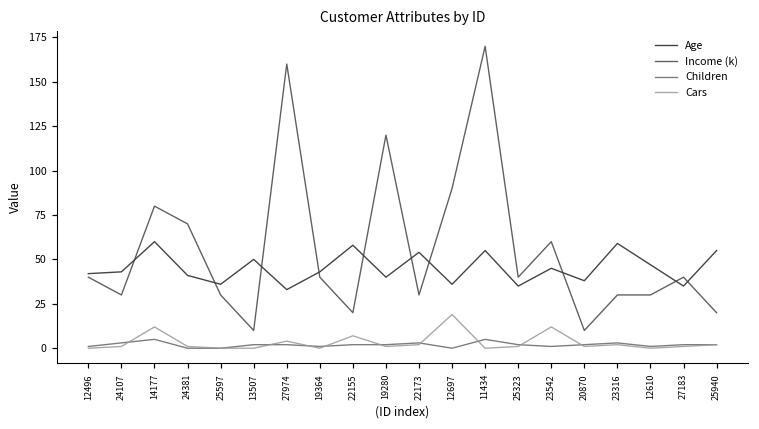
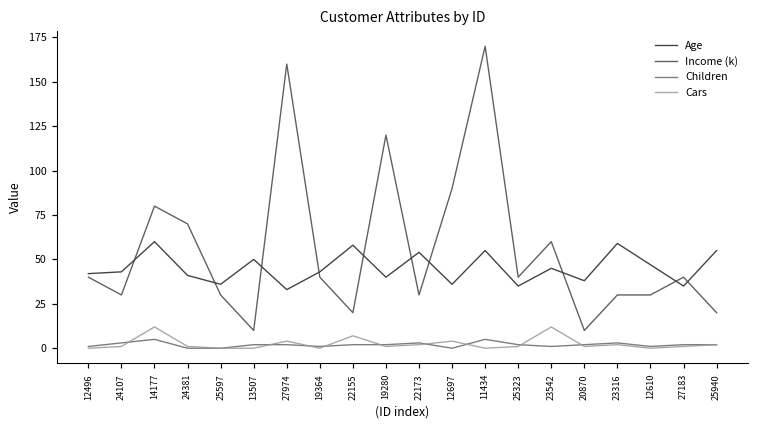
  {
    "Cars": {
      "24107": 1,
      "14177": 12,
      "13507": 0,
      "27974": 4,
      "22155": 7,
-     "12697": 19,
+     "12697": 4,
      "11434": 0,
      "23542": 12
    }
  }
